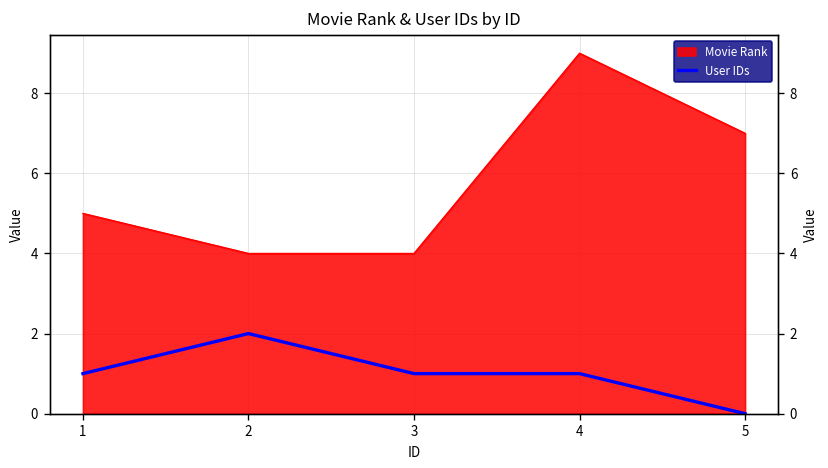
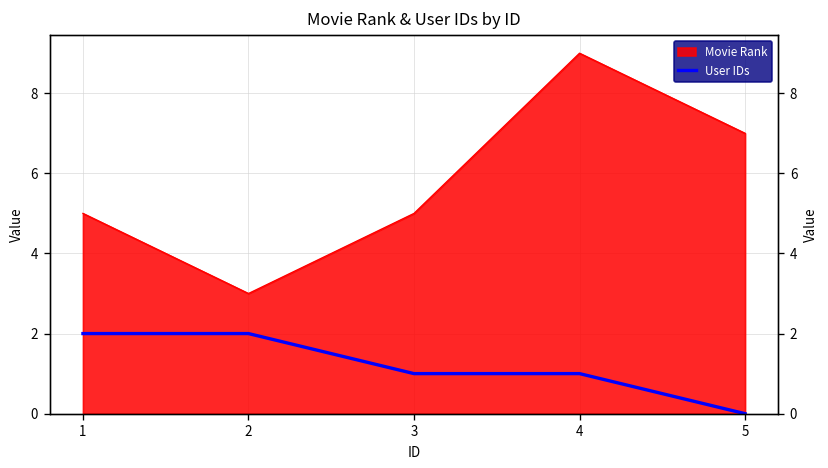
  {
    "Movie Rank": {
      "1": 5,
-     "2": 4,
-     "3": 4,
+     "2": 3,
+     "3": 5,
      "4": 9,
      "5": 7
    },
    "User IDs": {
-     "1": 1,
+     "1": 2,
      "2": 2,
      "3": 1,
      "4": 1,
      "5": 0
    }
  }
